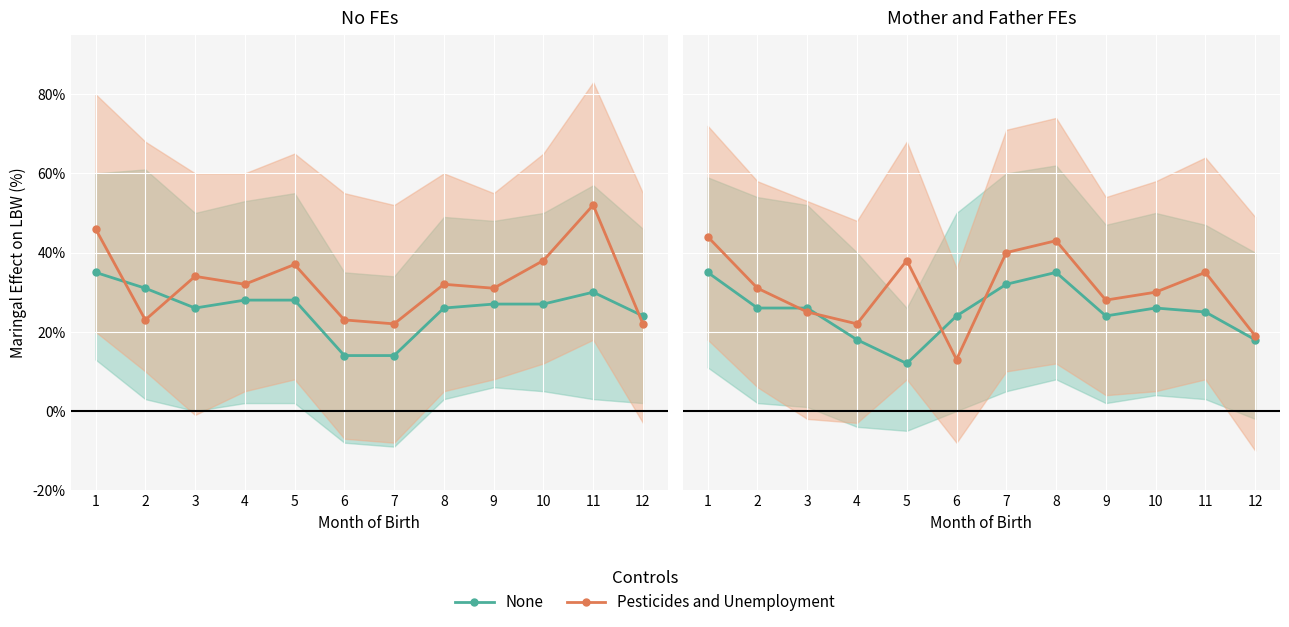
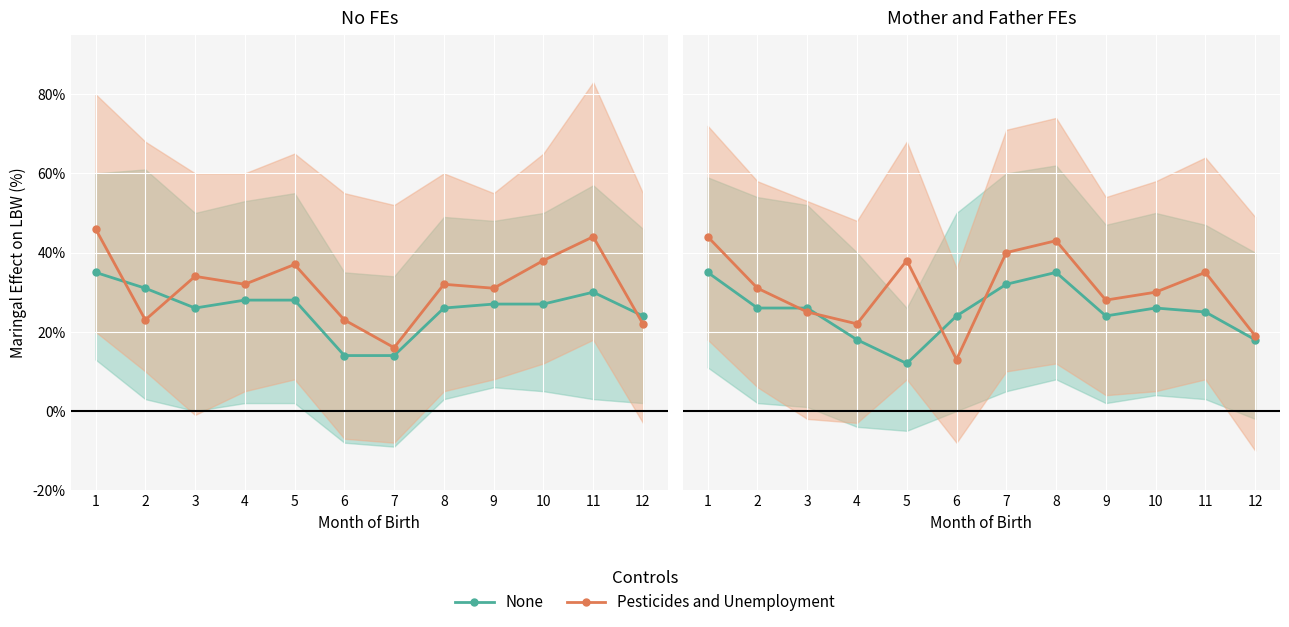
  {
    "No FEs": {
      "None": {
        "1": "35%",
        "2": "31%",
        "3": "26%",
        "4": "28%",
        "5": "28%",
        "6": "14%",
        "7": "14%",
        "8": "26%",
        "9": "27%",
        "10": "27%",
        "11": "30%",
        "12": "24%"
      },
      "Pesticides and Unemployment": {
        "1": "46%",
        "2": "23%",
        "3": "34%",
        "4": "32%",
        "5": "37%",
        "6": "23%",
-       "7": "22%",
+       "7": "16%",
        "8": "32%",
        "9": "31%",
        "10": "38%",
-       "11": "52%",
+       "11": "44%",
        "12": "22%"
      }
    }
  }
